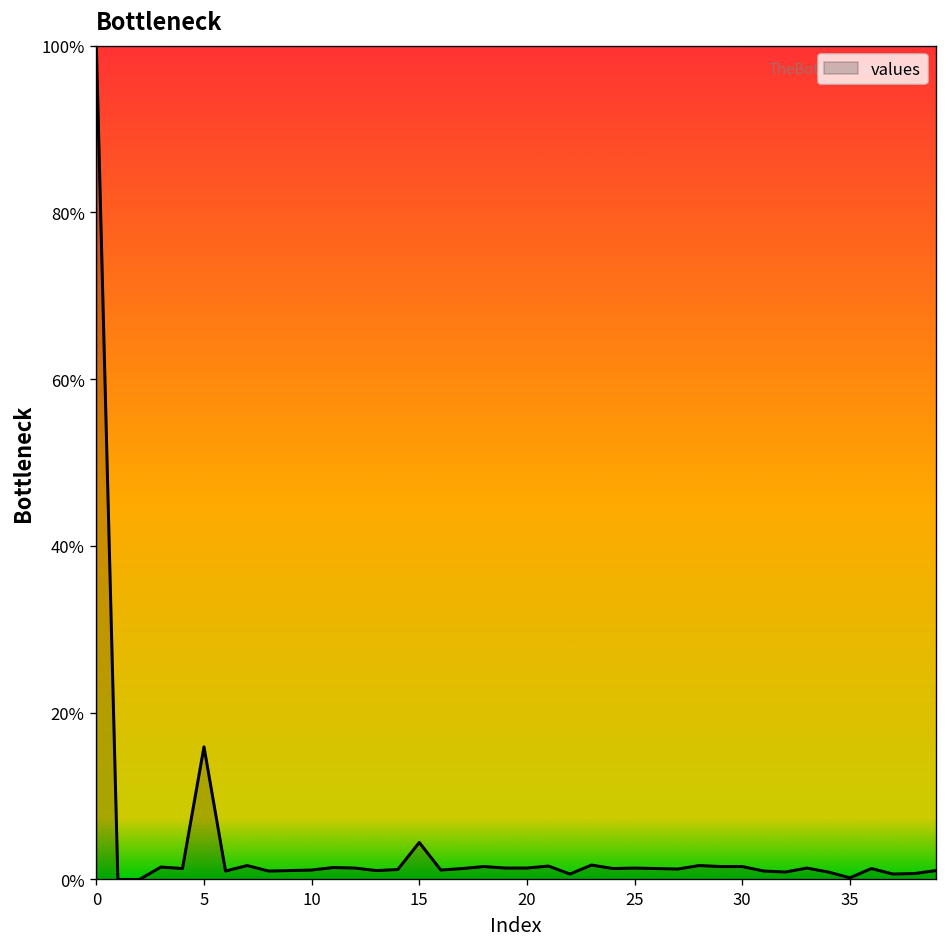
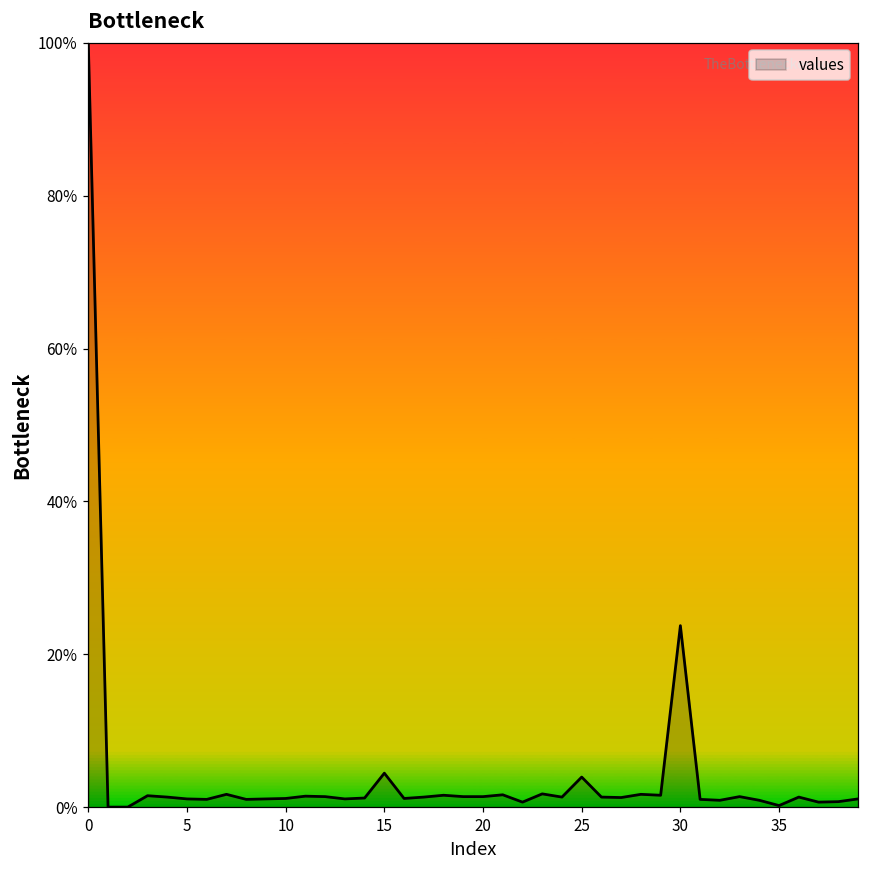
  {
    "0": "100%",
-   "5": "16%",
+   "5": "1%",
    "10": "1%",
    "15": "4%",
    "20": "1%",
-   "25": "1%",
-   "30": "2%",
+   "25": "4%",
+   "30": "24%",
    "35": "0%"
  }
